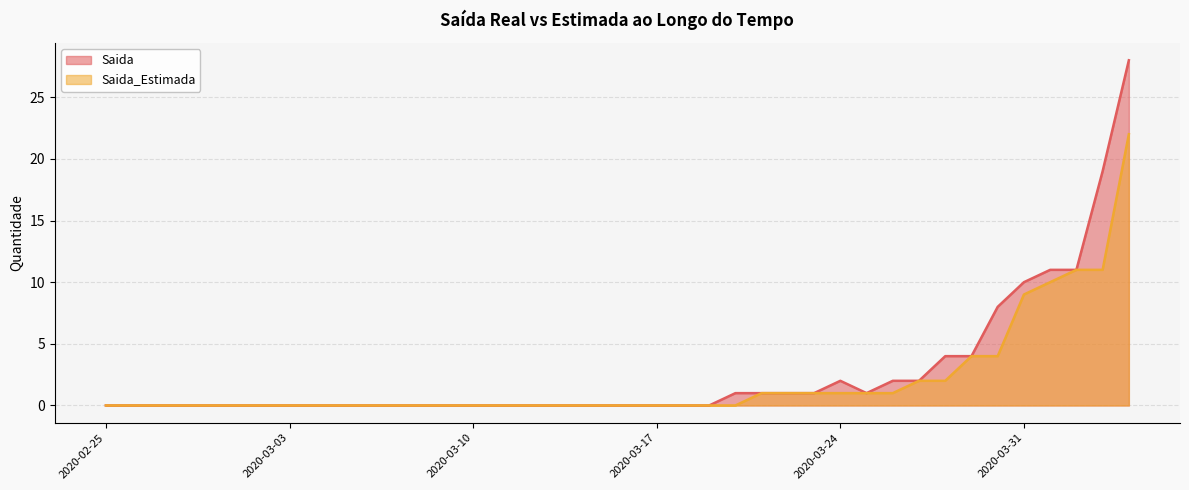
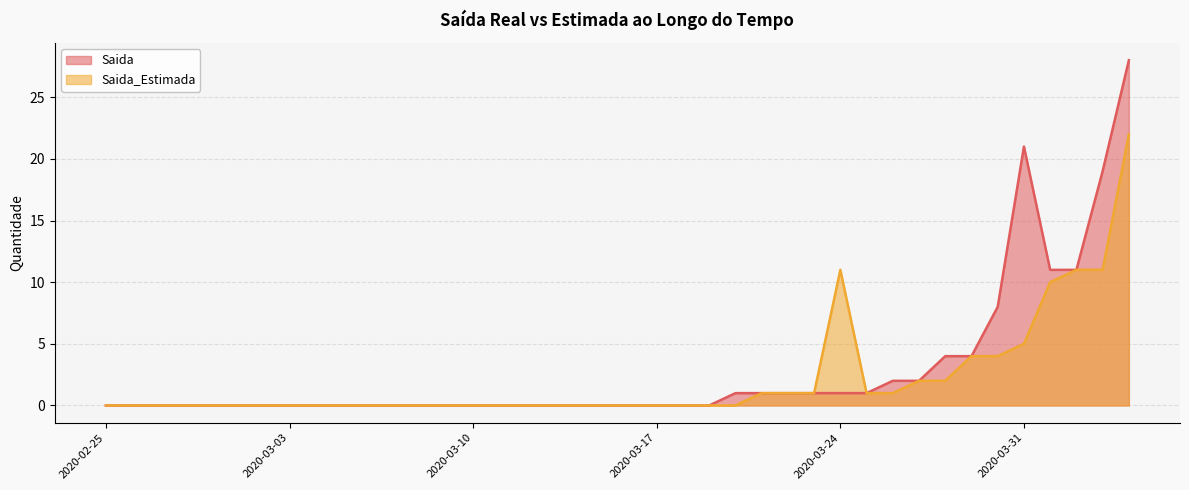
  {
    "Saida": {
-     "2020-03-24": 2,
-     "2020-03-31": 10
+     "2020-03-24": 1,
+     "2020-03-31": 21
    },
    "Saida_Estimada": {
-     "2020-03-24": 1,
-     "2020-03-31": 9
+     "2020-03-24": 11,
+     "2020-03-31": 5
    }
  }
